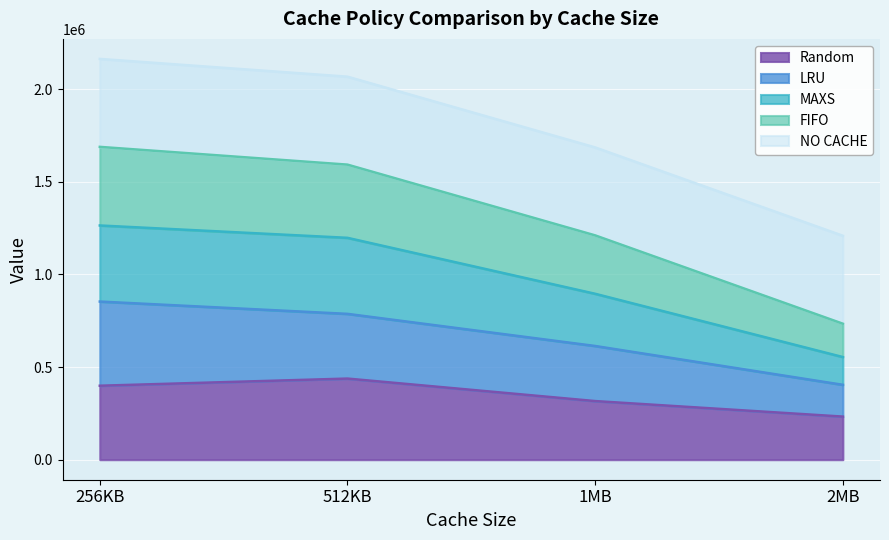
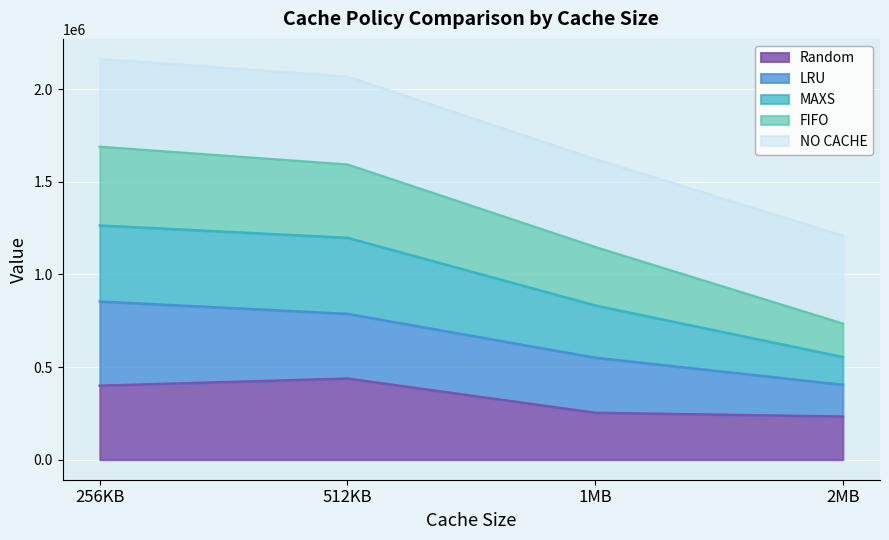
  {
    "Random": {
      "256KB": 400000,
      "512KB": 440000,
-     "1MB": 320000,
+     "1MB": 250000,
      "2MB": 230000
    },
    "NO CACHE": {
      "256KB": 470000,
      "512KB": 470000,
      "1MB": 470000,
      "2MB": 470000
    }
  }
